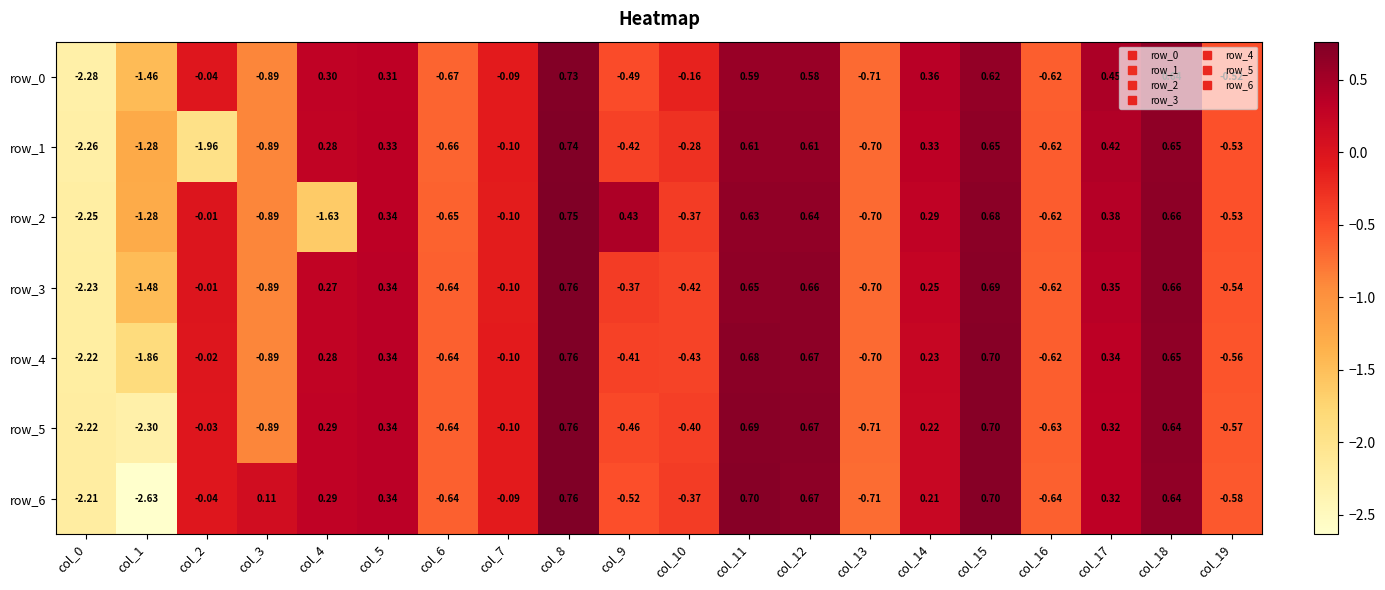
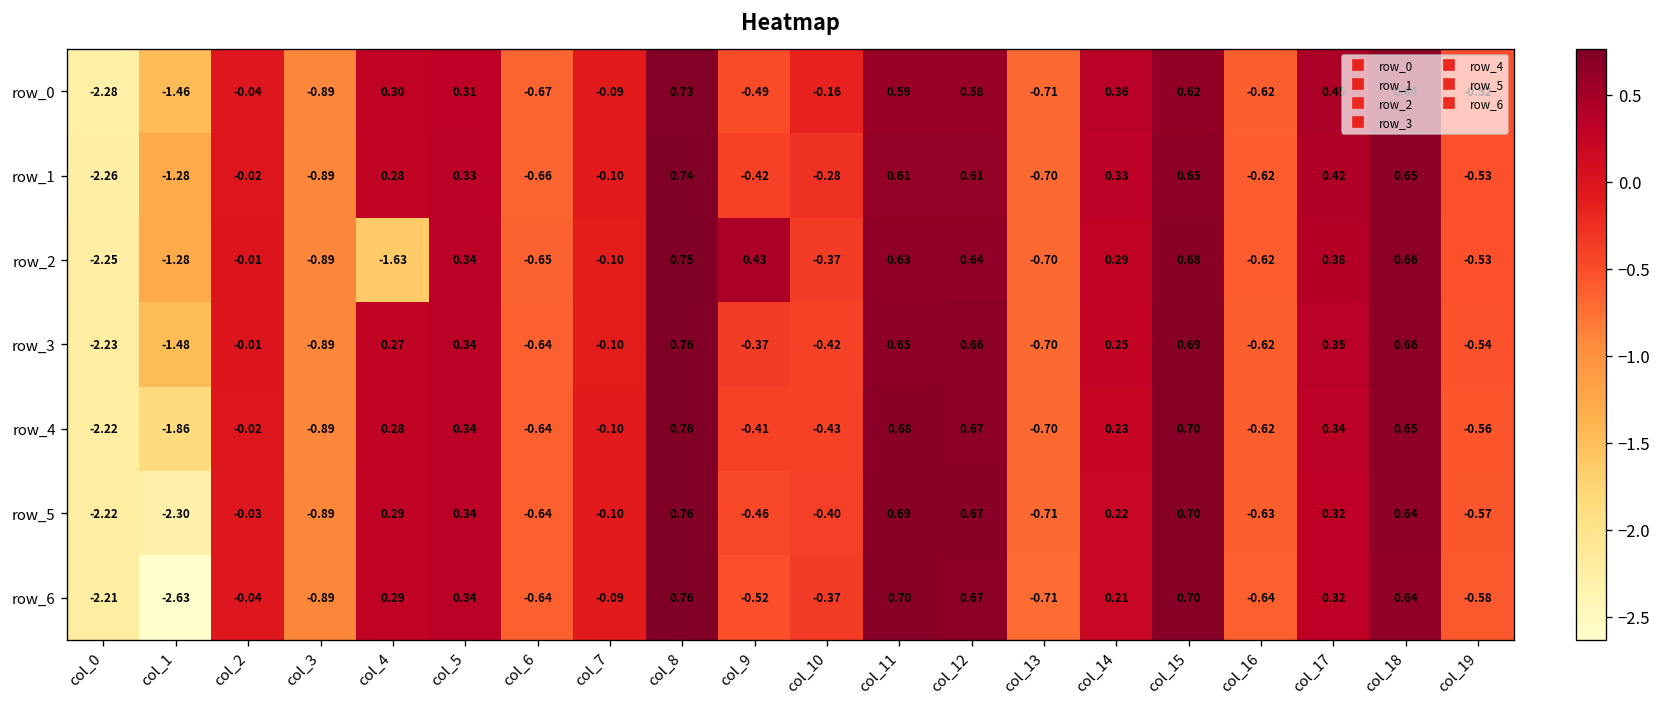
  {
    "row_0": {
      "col_0": -2.28,
      "col_1": -1.46,
      "col_2": -0.04,
      "col_3": -0.89,
      "col_4": 0.30,
      "col_5": 0.31,
      "col_6": -0.67,
      "col_7": -0.09,
      "col_8": 0.73,
      "col_9": -0.49,
      "col_10": -0.16,
      "col_11": 0.59,
      "col_12": 0.58,
      "col_13": -0.71,
      "col_14": 0.36,
      "col_15": 0.62,
      "col_16": -0.62
    },
    "row_1": {
      "col_0": -2.26,
      "col_1": -1.28,
-     "col_2": -1.96,
+     "col_2": -0.02,
      "col_3": -0.89,
      "col_4": 0.28,
      "col_5": 0.33,
      "col_6": -0.66,
      "col_7": -0.10,
      "col_8": 0.74,
      "col_9": -0.42,
      "col_10": -0.28,
      "col_11": 0.61,
      "col_12": 0.61,
      "col_13": -0.70,
      "col_14": 0.33,
      "col_15": 0.65,
      "col_16": -0.62,
      "col_17": 0.42,
      "col_18": 0.65,
      "col_19": -0.53
    },
    "row_2": {
      "col_0": -2.25,
      "col_1": -1.28,
      "col_2": -0.01,
      "col_3": -0.89,
      "col_4": -1.63,
      "col_5": 0.34,
      "col_6": -0.65,
      "col_7": -0.10,
      "col_8": 0.75,
      "col_9": 0.43,
      "col_10": -0.37,
      "col_11": 0.63,
      "col_12": 0.64,
      "col_13": -0.70,
      "col_14": 0.29,
      "col_15": 0.68,
      "col_16": -0.62,
      "col_17": 0.38,
      "col_18": 0.66,
      "col_19": -0.53
    },
    "row_3": {
      "col_0": -2.23,
      "col_1": -1.48,
      "col_2": -0.01,
      "col_3": -0.89,
      "col_4": 0.27,
      "col_5": 0.34,
      "col_6": -0.64,
      "col_7": -0.10,
      "col_8": 0.76,
      "col_9": -0.37,
      "col_10": -0.42,
      "col_11": 0.65,
      "col_12": 0.66,
      "col_13": -0.70,
      "col_14": 0.25,
      "col_15": 0.69,
      "col_16": -0.62,
      "col_17": 0.35,
      "col_18": 0.66,
      "col_19": -0.54
    },
    "row_4": {
      "col_0": -2.22,
      "col_1": -1.86,
      "col_2": -0.02,
      "col_3": -0.89,
      "col_4": 0.28,
      "col_5": 0.34,
      "col_6": -0.64,
      "col_7": -0.10,
      "col_8": 0.76,
      "col_9": -0.41,
      "col_10": -0.43,
      "col_11": 0.68,
      "col_12": 0.67,
      "col_13": -0.70,
      "col_14": 0.23,
      "col_15": 0.70,
      "col_16": -0.62,
      "col_17": 0.34,
      "col_18": 0.65,
      "col_19": -0.56
    },
    "row_5": {
      "col_0": -2.22,
      "col_1": -2.30,
      "col_2": -0.03,
      "col_3": -0.89,
      "col_4": 0.29,
      "col_5": 0.34,
      "col_6": -0.64,
      "col_7": -0.10,
      "col_8": 0.76,
      "col_9": -0.46,
      "col_10": -0.40,
      "col_11": 0.69,
      "col_12": 0.67,
      "col_13": -0.71,
      "col_14": 0.22,
      "col_15": 0.70,
      "col_16": -0.63,
      "col_17": 0.32,
      "col_18": 0.64,
      "col_19": -0.57
    },
    "row_6": {
      "col_0": -2.21,
      "col_1": -2.63,
      "col_2": -0.04,
-     "col_3": 0.11,
+     "col_3": -0.89,
      "col_4": 0.29,
      "col_5": 0.34,
      "col_6": -0.64,
      "col_7": -0.09,
      "col_8": 0.76,
      "col_9": -0.52,
      "col_10": -0.37,
      "col_11": 0.70,
      "col_12": 0.67,
      "col_13": -0.71,
      "col_14": 0.21,
      "col_15": 0.70,
      "col_16": -0.64,
      "col_17": 0.32,
      "col_18": 0.64,
      "col_19": -0.58
    }
  }
